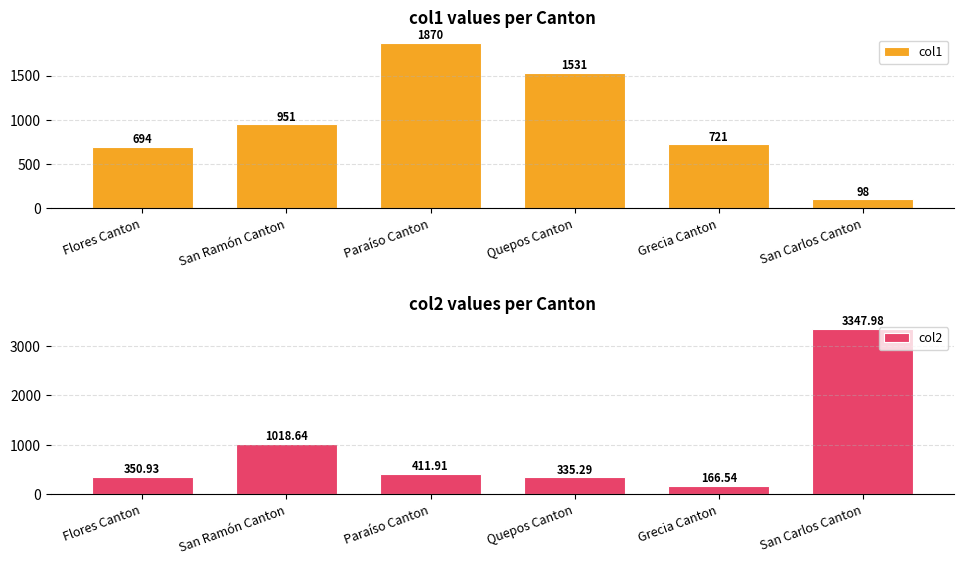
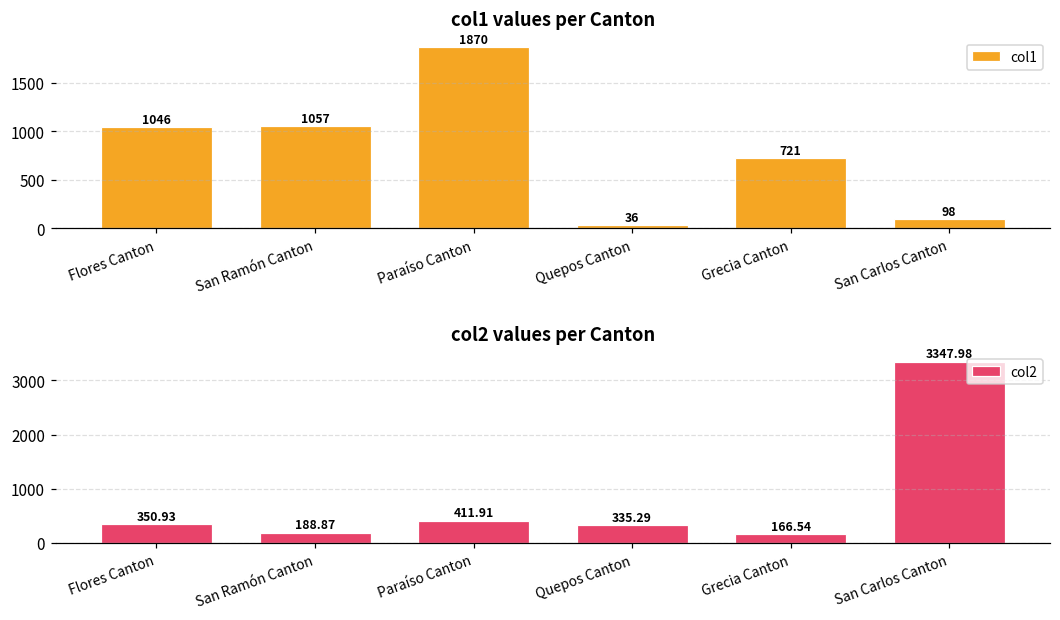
  {
    "col1 values per Canton": {
-     "Flores Canton": 694,
-     "San Ramón Canton": 951,
+     "Flores Canton": 1046,
+     "San Ramón Canton": 1057,
      "Paraíso Canton": 1870,
-     "Quepos Canton": 1531,
+     "Quepos Canton": 36,
      "Grecia Canton": 721,
      "San Carlos Canton": 98
    },
    "col2 values per Canton": {
      "Flores Canton": 350.93,
-     "San Ramón Canton": 1018.64,
+     "San Ramón Canton": 188.87,
      "Paraíso Canton": 411.91,
      "Quepos Canton": 335.29,
      "Grecia Canton": 166.54
    }
  }
